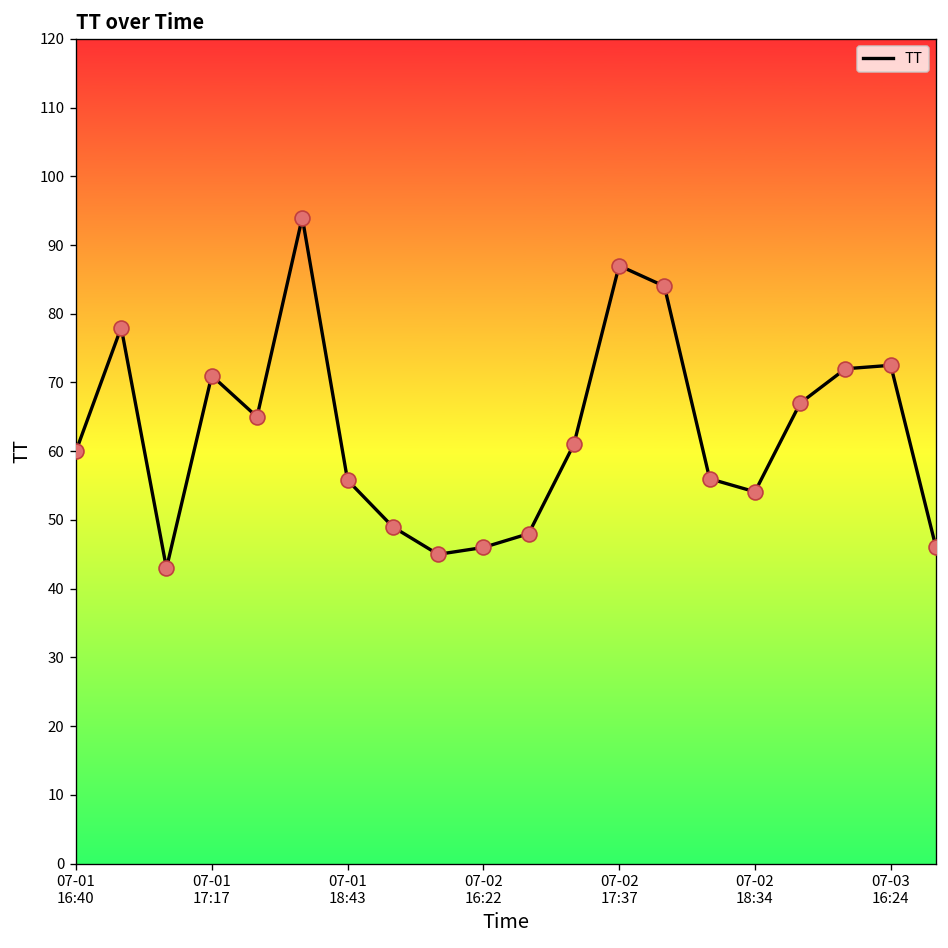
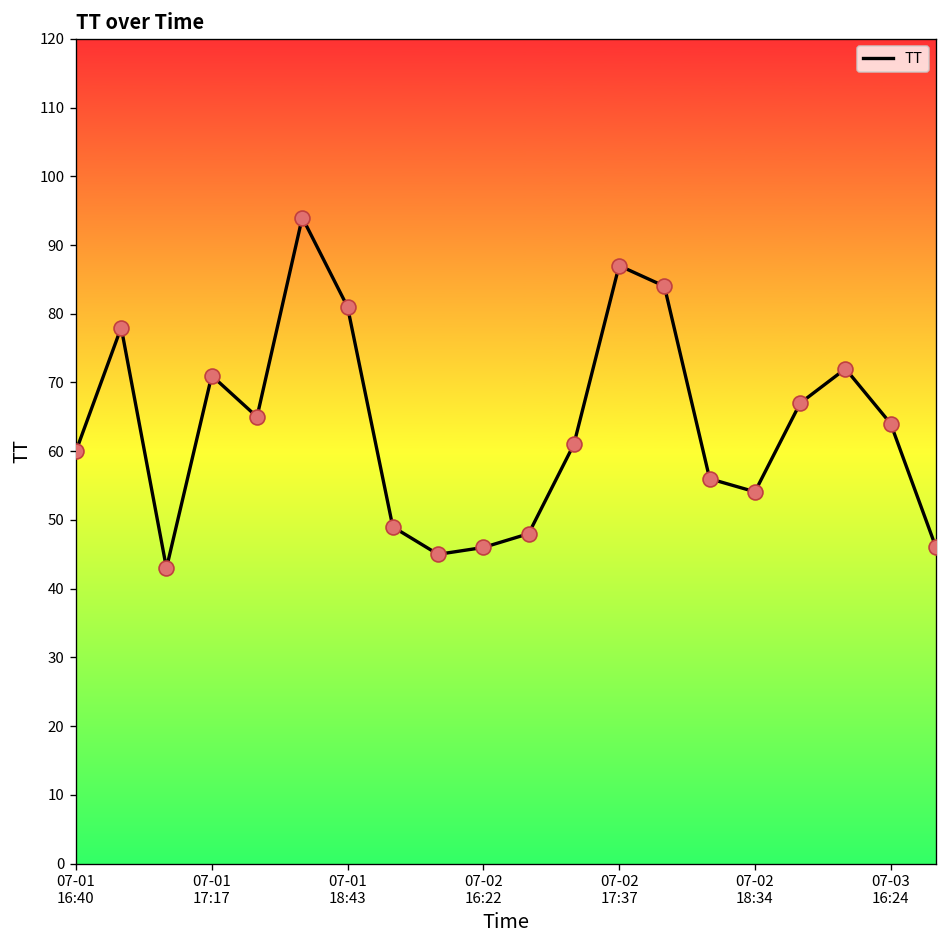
  {
    "07-01 16:40": 60,
    "07-01 17:17": 71,
-   "07-01 18:43": 56,
+   "07-01 18:43": 81,
    "07-02 16:22": 46,
    "07-02 17:37": 87,
    "07-02 18:34": 54,
-   "07-03 16:24": 73
+   "07-03 16:24": 64
  }
